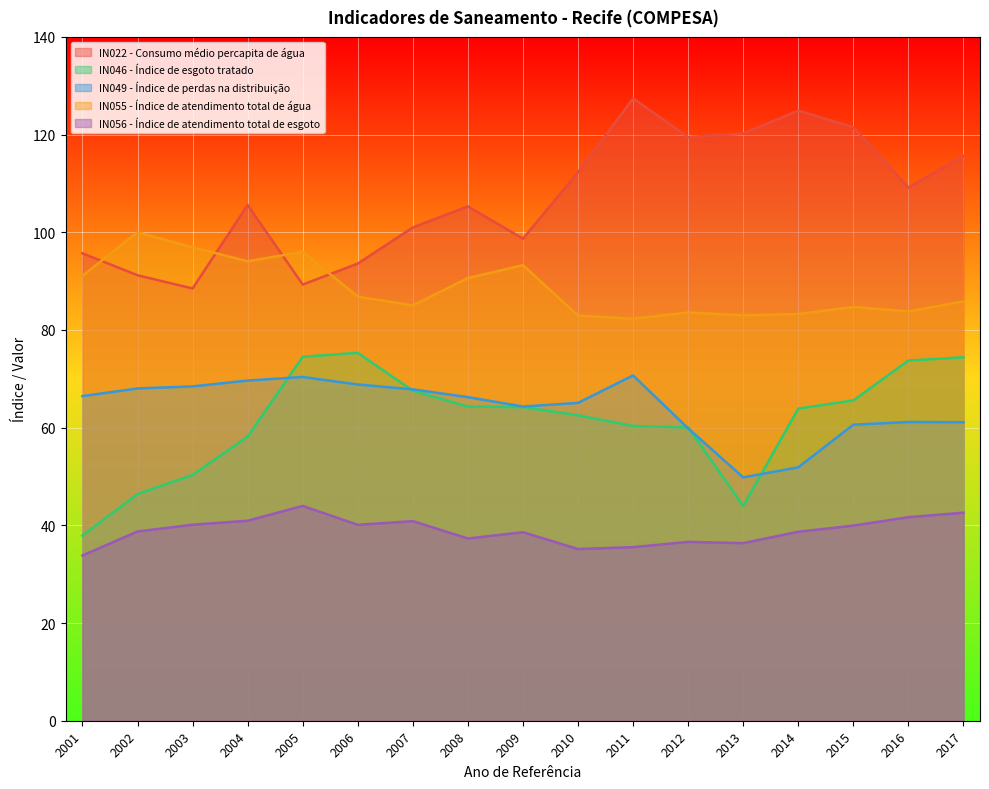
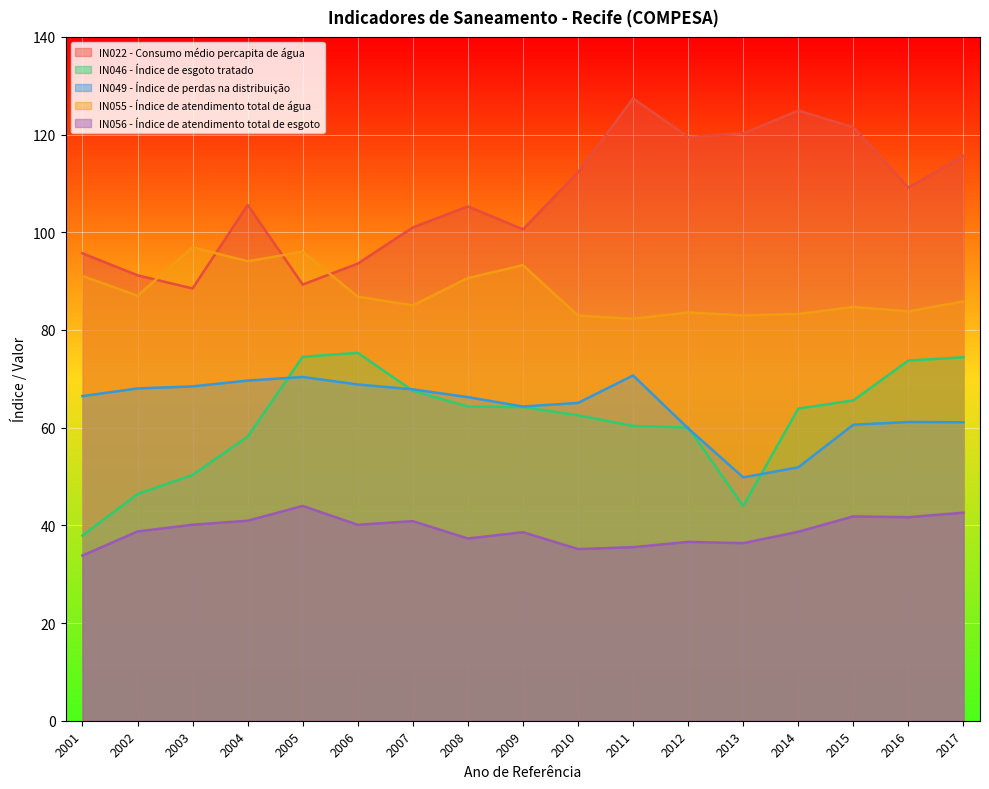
  {
    "IN022 - Consumo médio percapita de água": {
      "2001": 96,
      "2002": 91,
      "2003": 89,
      "2004": 106,
      "2005": 89,
      "2006": 94,
      "2007": 101,
      "2008": 105,
-     "2009": 99,
+     "2009": 101,
      "2010": 112,
      "2011": 127,
      "2012": 120,
      "2013": 120,
      "2014": 125,
      "2015": 122,
      "2016": 109,
      "2017": 116
    },
    "IN046 - Índice de esgoto tratado": {
      "2001": 38,
      "2002": 46,
      "2003": 50,
      "2004": 58,
      "2005": 75,
      "2006": 75,
      "2008": 64,
      "2010": 63,
      "2011": 60,
      "2013": 44,
      "2014": 64,
      "2015": 66,
      "2016": 74,
      "2017": 74
    },
    "IN049 - Índice de perdas na distribuição": {
      "2001": 66,
      "2002": 68,
      "2003": 68,
      "2004": 70,
      "2005": 70,
      "2006": 69,
      "2008": 66,
      "2010": 65,
      "2011": 71,
      "2013": 50,
      "2014": 52,
      "2015": 61,
      "2016": 61,
      "2017": 61
    },
    "IN055 - Índice de atendimento total de água": {
      "2001": 91,
-     "2002": 100,
+     "2002": 87,
      "2003": 97,
      "2004": 94,
      "2005": 96,
      "2006": 87,
      "2007": 85,
      "2008": 91,
      "2009": 93,
      "2010": 83,
      "2011": 82,
      "2012": 84,
      "2013": 83,
      "2014": 83,
      "2015": 85,
      "2016": 84,
      "2017": 86
    },
    "IN056 - Índice de atendimento total de esgoto": {
      "2001": 34,
      "2002": 39,
      "2003": 40,
      "2004": 41,
      "2005": 44,
      "2006": 40,
      "2007": 41,
      "2008": 37,
      "2009": 39,
      "2010": 35,
      "2011": 36,
      "2012": 37,
      "2013": 36,
      "2014": 39,
-     "2015": 40,
+     "2015": 42,
      "2016": 42,
      "2017": 43
    }
  }
